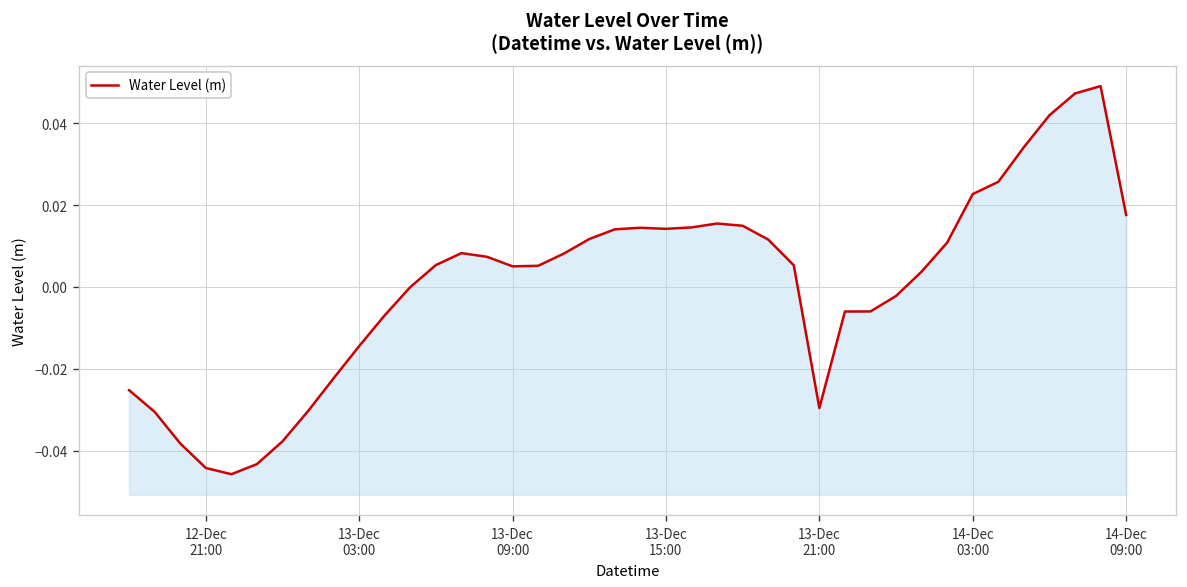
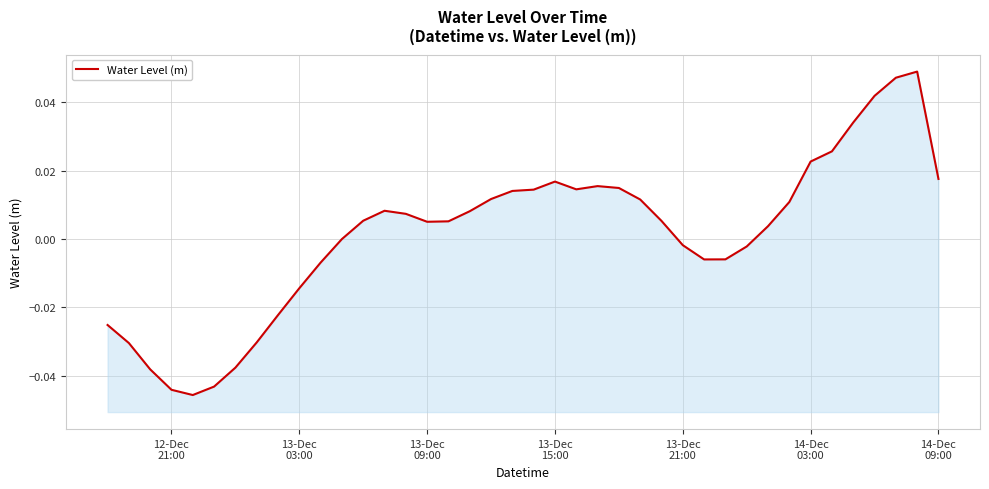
  {
    "12-Dec 21:00": -0.044,
    "13-Dec 03:00": -0.014,
    "13-Dec 09:00": 0.005,
-   "13-Dec 15:00": 0.014,
-   "13-Dec 21:00": -0.030,
+   "13-Dec 15:00": 0.017,
+   "13-Dec 21:00": -0.002,
    "14-Dec 03:00": 0.023,
    "14-Dec 09:00": 0.018
  }
